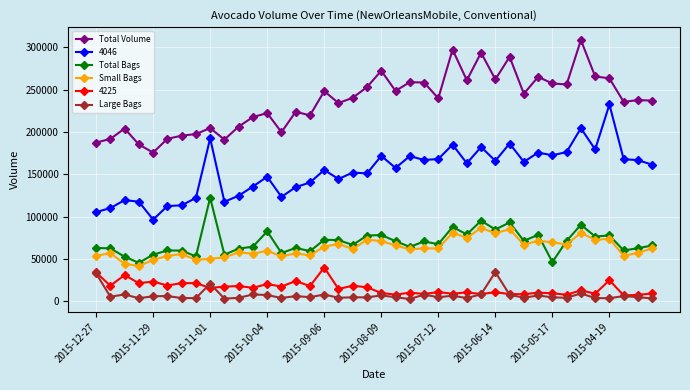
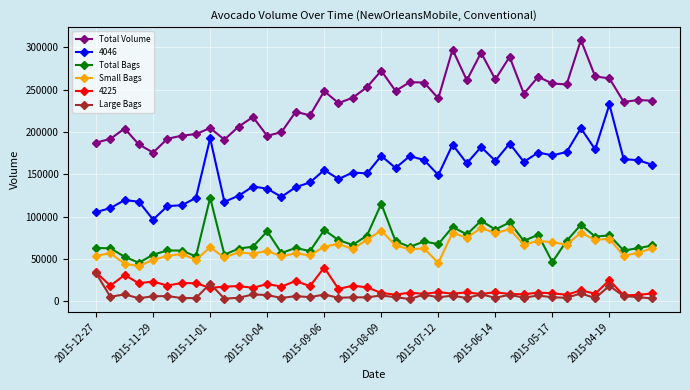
  {
    "Total Volume": {
      "2015-12-27": 190000,
      "2015-11-29": 180000,
      "2015-11-01": 200000,
-     "2015-10-04": 220000,
+     "2015-10-04": 200000,
      "2015-09-06": 250000,
      "2015-08-09": 270000,
      "2015-07-12": 240000,
      "2015-06-14": 260000,
      "2015-05-17": 260000,
      "2015-04-19": 260000
    },
    "4046": {
      "2015-12-27": 110000,
      "2015-11-29": 100000,
      "2015-11-01": 190000,
-     "2015-10-04": 150000,
+     "2015-10-04": 130000,
      "2015-09-06": 160000,
      "2015-08-09": 170000,
-     "2015-07-12": 170000,
+     "2015-07-12": 150000,
      "2015-06-14": 170000,
      "2015-05-17": 170000,
      "2015-04-19": 230000
    },
    "Total Bags": {
      "2015-12-27": 60000,
      "2015-11-29": 60000,
      "2015-11-01": 120000,
      "2015-10-04": 80000,
-     "2015-09-06": 70000,
-     "2015-08-09": 80000,
+     "2015-09-06": 80000,
+     "2015-08-09": 120000,
      "2015-07-12": 70000,
      "2015-06-14": 80000,
      "2015-05-17": 50000,
      "2015-04-19": 80000
    },
    "Small Bags": {
      "2015-12-27": 50000,
      "2015-11-29": 50000,
-     "2015-11-01": 50000,
+     "2015-11-01": 60000,
      "2015-10-04": 60000,
      "2015-09-06": 60000,
-     "2015-08-09": 70000,
-     "2015-07-12": 60000,
+     "2015-08-09": 80000,
+     "2015-07-12": 50000,
      "2015-06-14": 80000,
      "2015-05-17": 70000,
      "2015-04-19": 70000
    },
    "4225": {
      "2015-11-29": 20000,
      "2015-11-01": 20000,
      "2015-10-04": 20000,
      "2015-09-06": 40000,
      "2015-07-12": 10000,
      "2015-06-14": 10000,
      "2015-05-17": 10000,
      "2015-04-19": 30000
    },
    "Large Bags": {
      "2015-11-29": 10000,
      "2015-11-01": 20000,
      "2015-10-04": 10000,
      "2015-09-06": 10000,
      "2015-07-12": 0,
-     "2015-06-14": 30000,
+     "2015-06-14": 0,
      "2015-05-17": 0,
-     "2015-04-19": 0
+     "2015-04-19": 20000
    }
  }
